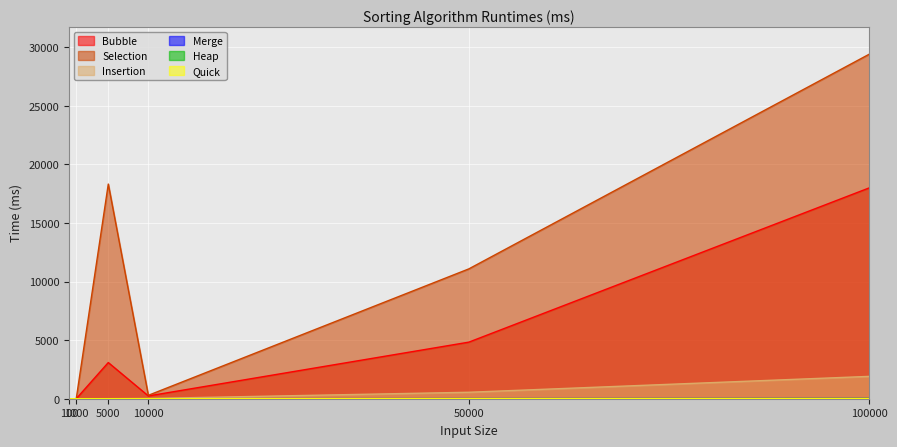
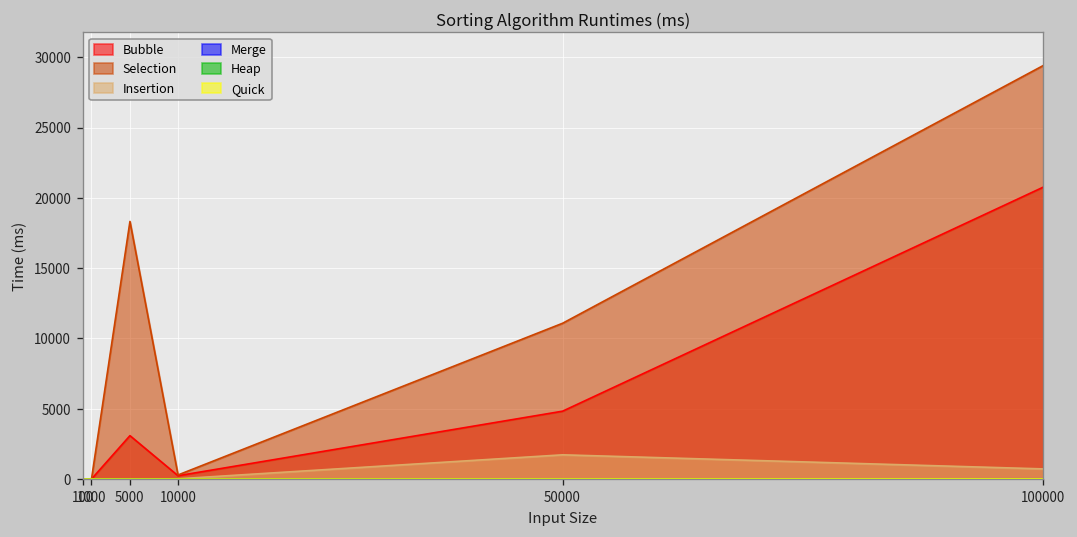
  {
    "Bubble": {
      "5000": 3100,
      "50000": 4800,
-     "100000": 18000
+     "100000": 20800
    },
    "Selection": {
      "5000": 18300,
      "50000": 11100,
      "100000": 29400
    },
    "Insertion": {
-     "50000": 600,
-     "100000": 1900
+     "50000": 1700,
+     "100000": 700
    },
    "Quick": {
      "50000": 0,
      "100000": 0
    }
  }
